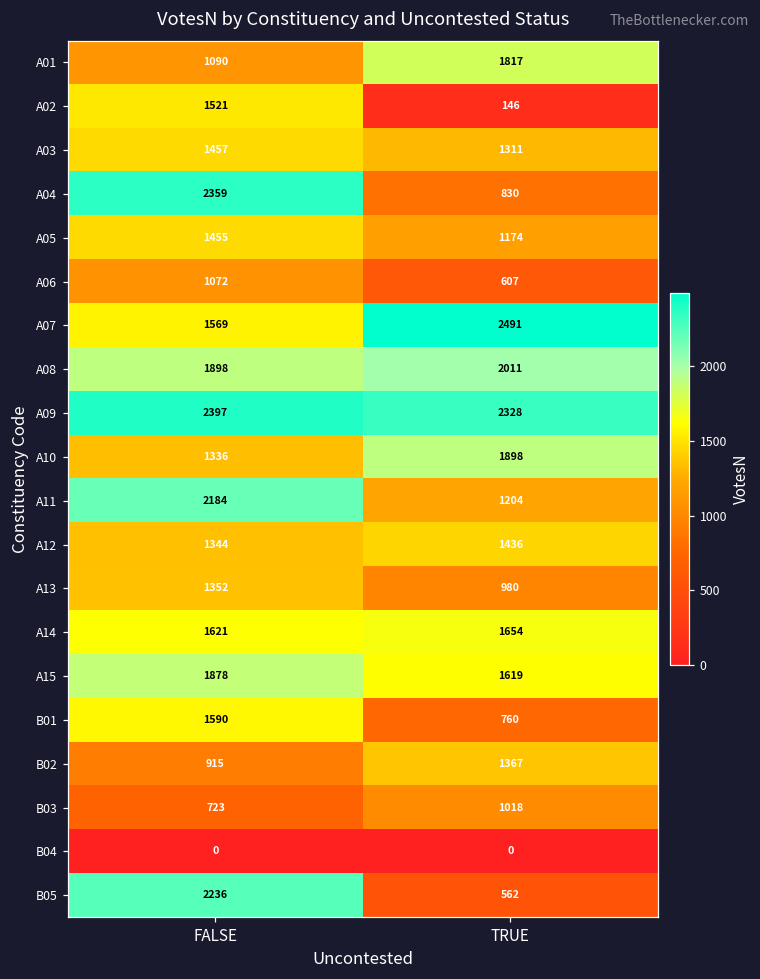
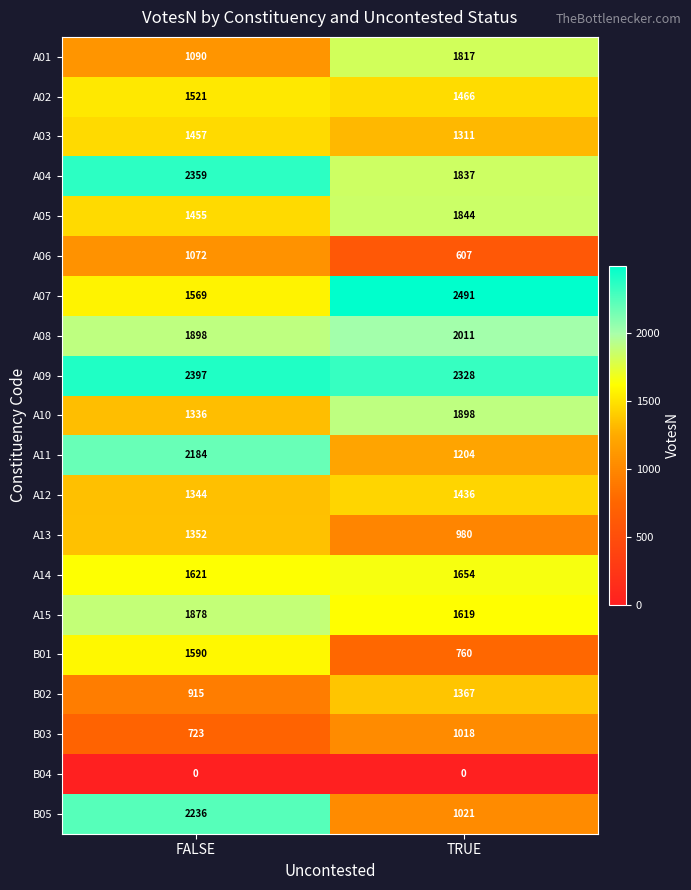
  {
    "A01": {
      "FALSE": 1090,
      "TRUE": 1817
    },
    "A02": {
      "FALSE": 1521,
-     "TRUE": 146
+     "TRUE": 1466
    },
    "A03": {
      "FALSE": 1457,
      "TRUE": 1311
    },
    "A04": {
      "FALSE": 2359,
-     "TRUE": 830
+     "TRUE": 1837
    },
    "A05": {
      "FALSE": 1455,
-     "TRUE": 1174
+     "TRUE": 1844
    },
    "A06": {
      "FALSE": 1072,
      "TRUE": 607
    },
    "A07": {
      "FALSE": 1569,
      "TRUE": 2491
    },
    "A08": {
      "FALSE": 1898,
      "TRUE": 2011
    },
    "A09": {
      "FALSE": 2397,
      "TRUE": 2328
    },
    "A10": {
      "FALSE": 1336,
      "TRUE": 1898
    },
    "A11": {
      "FALSE": 2184,
      "TRUE": 1204
    },
    "A12": {
      "FALSE": 1344,
      "TRUE": 1436
    },
    "A13": {
      "FALSE": 1352,
      "TRUE": 980
    },
    "A14": {
      "FALSE": 1621,
      "TRUE": 1654
    },
    "A15": {
      "FALSE": 1878,
      "TRUE": 1619
    },
    "B01": {
      "FALSE": 1590,
      "TRUE": 760
    },
    "B02": {
      "FALSE": 915,
      "TRUE": 1367
    },
    "B03": {
      "FALSE": 723,
      "TRUE": 1018
    },
    "B04": {
      "FALSE": 0,
      "TRUE": 0
    },
    "B05": {
      "FALSE": 2236,
-     "TRUE": 562
+     "TRUE": 1021
    }
  }
